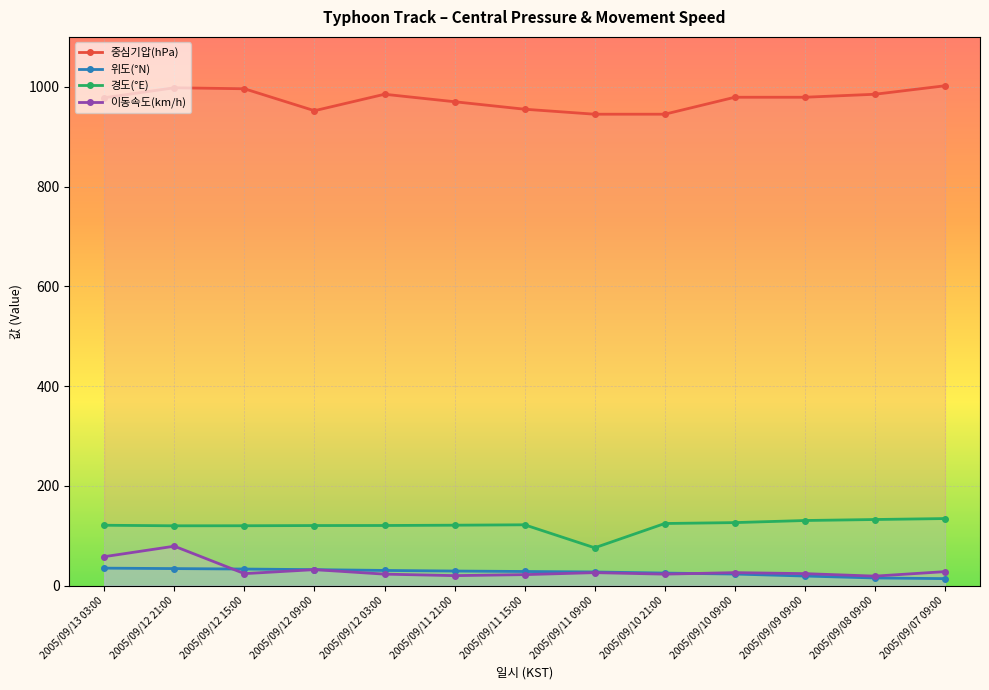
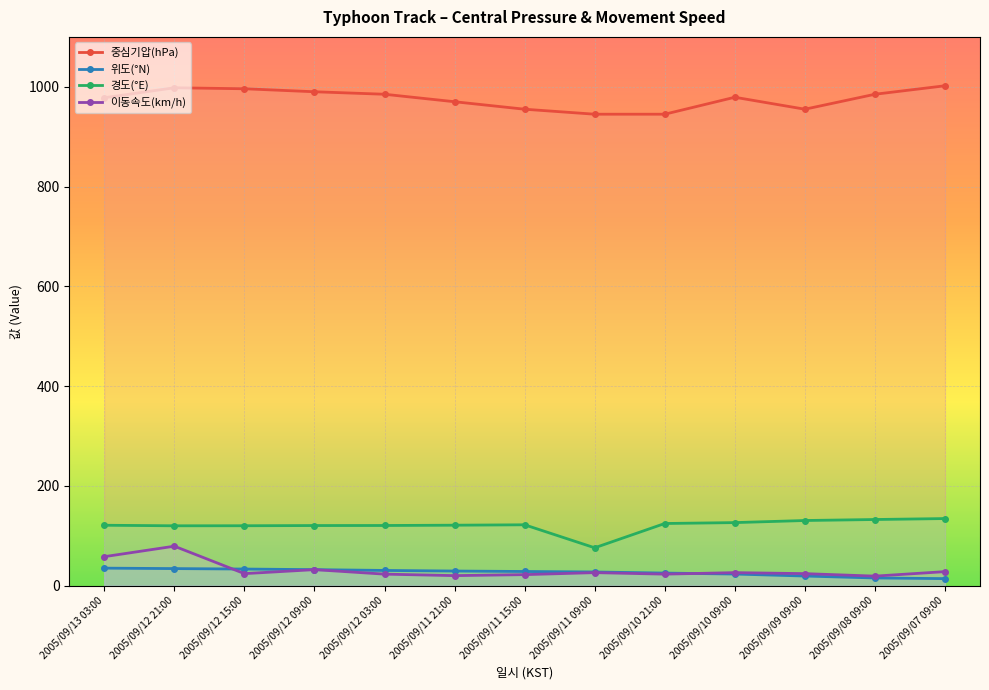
  {
    "중심기압(hPa)": {
      "2005/09/12 15:00": 1000,
-     "2005/09/12 09:00": 950,
+     "2005/09/12 09:00": 990,
      "2005/09/12 03:00": 990,
      "2005/09/11 21:00": 970,
      "2005/09/11 15:00": 960,
      "2005/09/11 09:00": 950,
      "2005/09/10 21:00": 950,
      "2005/09/10 09:00": 980,
-     "2005/09/09 09:00": 980,
+     "2005/09/09 09:00": 960,
      "2005/09/08 09:00": 990,
      "2005/09/07 09:00": 1000
    },
    "위도(°N)": {
      "2005/09/13 03:00": 40,
      "2005/09/12 21:00": 30,
      "2005/09/12 15:00": 30,
      "2005/09/12 03:00": 30,
      "2005/09/11 21:00": 30,
      "2005/09/11 15:00": 30,
      "2005/09/07 09:00": 10
    },
    "경도(°E)": {
      "2005/09/13 03:00": 120,
      "2005/09/12 21:00": 120,
      "2005/09/12 15:00": 120,
      "2005/09/12 09:00": 120,
      "2005/09/12 03:00": 120,
      "2005/09/11 21:00": 120,
      "2005/09/11 15:00": 120,
      "2005/09/11 09:00": 80,
      "2005/09/10 21:00": 120,
      "2005/09/10 09:00": 130,
      "2005/09/09 09:00": 130,
      "2005/09/08 09:00": 130,
      "2005/09/07 09:00": 130
    },
    "이동속도(km/h)": {
      "2005/09/13 03:00": 60,
      "2005/09/12 21:00": 80,
      "2005/09/12 15:00": 20,
      "2005/09/12 03:00": 20,
      "2005/09/11 21:00": 20,
      "2005/09/11 15:00": 20,
      "2005/09/07 09:00": 30
    }
  }
